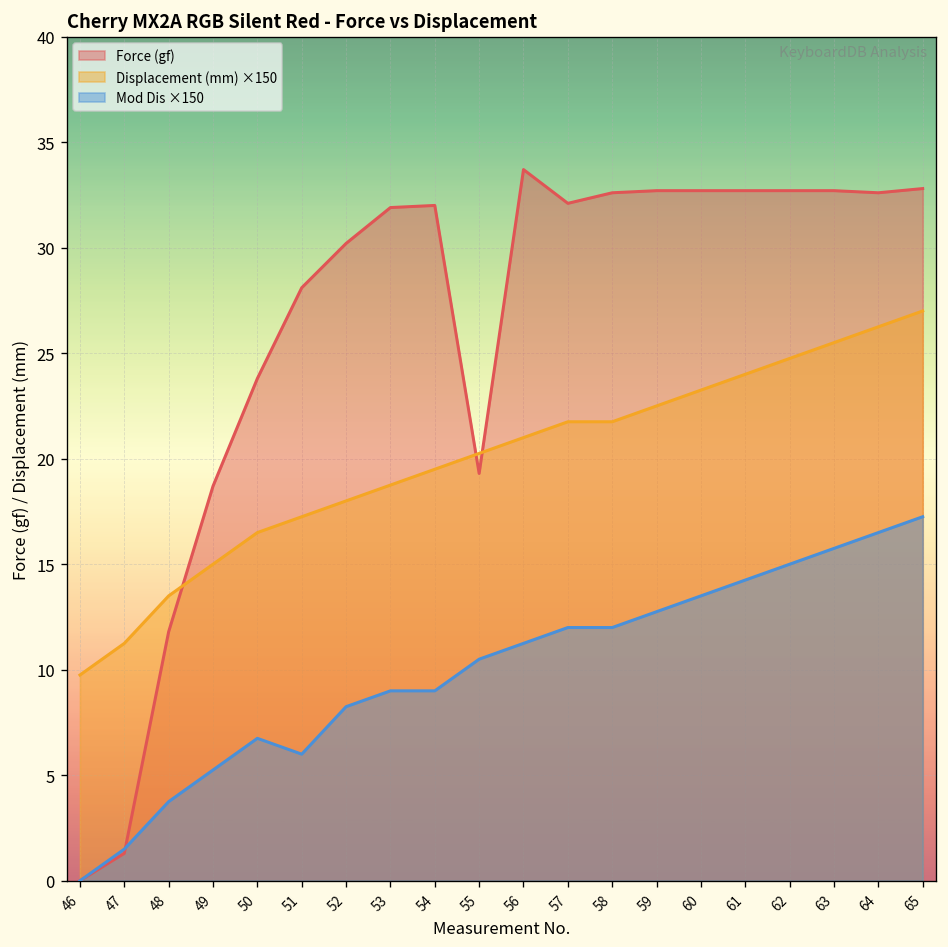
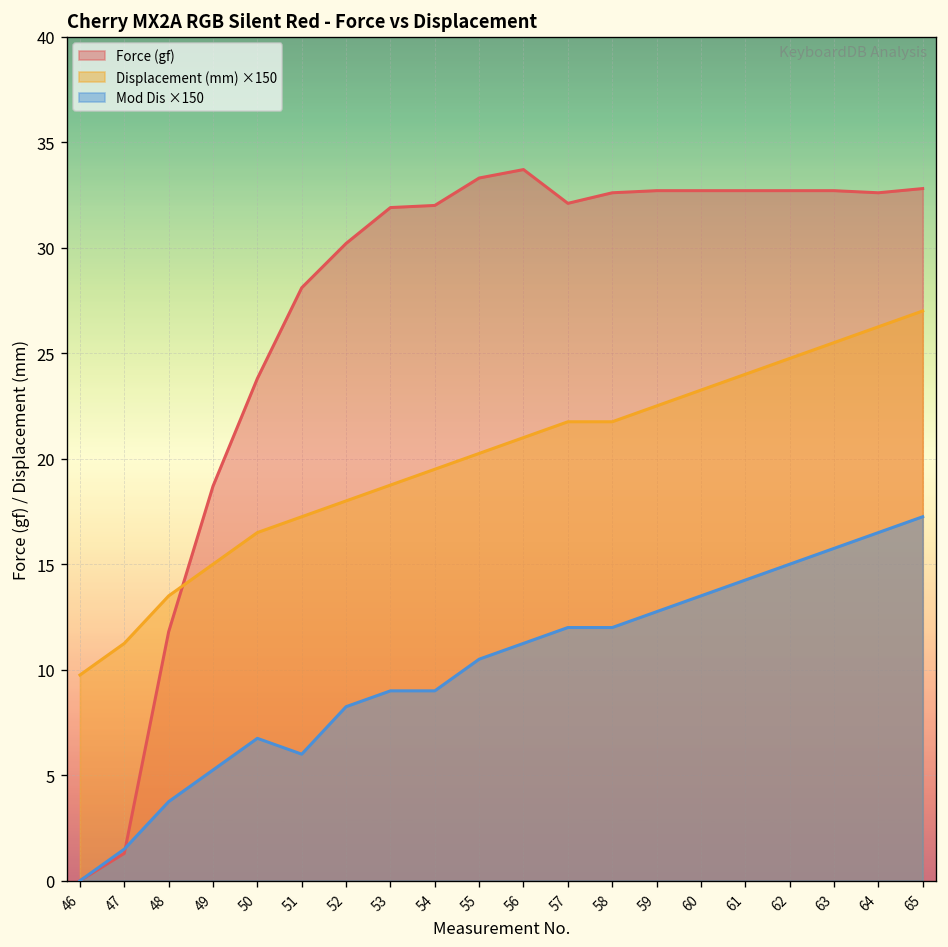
  {
    "Force (gf)": {
      "47": 1.3,
      "48": 11.8,
      "49": 18.7,
      "50": 23.8,
      "51": 28.1,
      "52": 30.2,
      "53": 31.9,
      "54": 32.0,
-     "55": 19.3,
+     "55": 33.3,
      "56": 33.7,
      "57": 32.1,
      "58": 32.6,
      "59": 32.7,
      "60": 32.7,
      "61": 32.7,
      "62": 32.7,
      "63": 32.7,
      "64": 32.6,
      "65": 32.8
    },
    "Displacement (mm) ×150": {
      "46": 9.8,
      "47": 11.3,
      "48": 13.5,
      "49": 15.0,
      "50": 16.5,
      "51": 17.3,
      "52": 18.0,
      "53": 18.8,
      "54": 19.5,
      "55": 20.3,
      "56": 21.0,
      "57": 21.8,
      "58": 21.8,
      "59": 22.5,
      "60": 23.3,
      "61": 24.0,
      "62": 24.8,
      "63": 25.5,
      "64": 26.3,
      "65": 27.0
    },
    "Mod Dis ×150": {
      "47": 1.5,
      "48": 3.8,
      "49": 5.3,
      "50": 6.8,
      "51": 6.0,
      "52": 8.3,
      "53": 9.0,
      "54": 9.0,
      "55": 10.5,
      "56": 11.3,
      "57": 12.0,
      "58": 12.0,
      "59": 12.8,
      "60": 13.5,
      "61": 14.3,
      "62": 15.0,
      "63": 15.8,
      "64": 16.5,
      "65": 17.3
    }
  }
